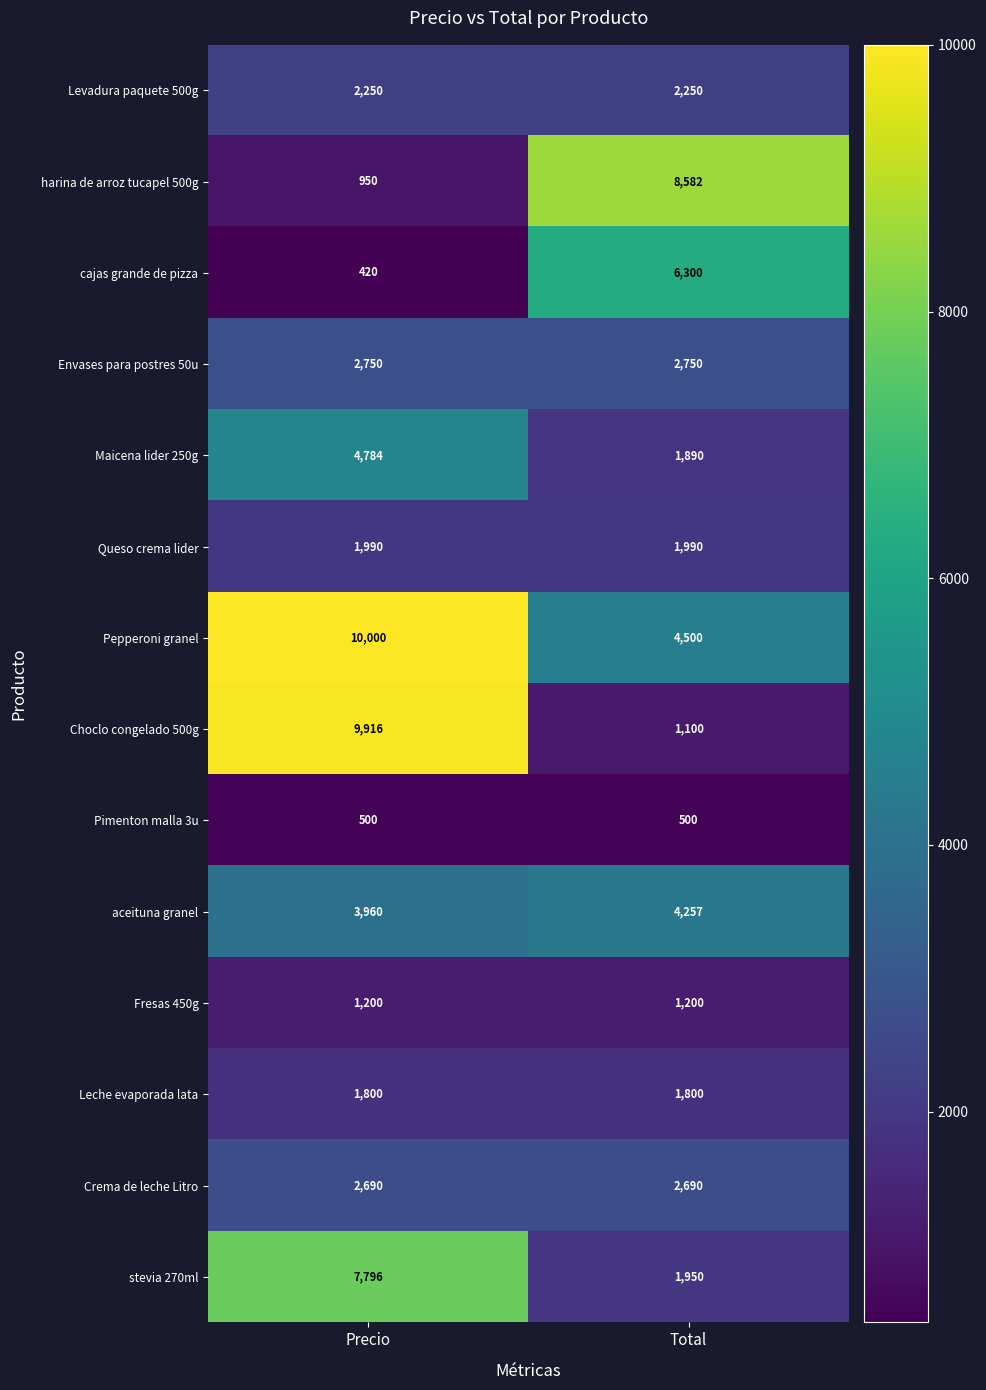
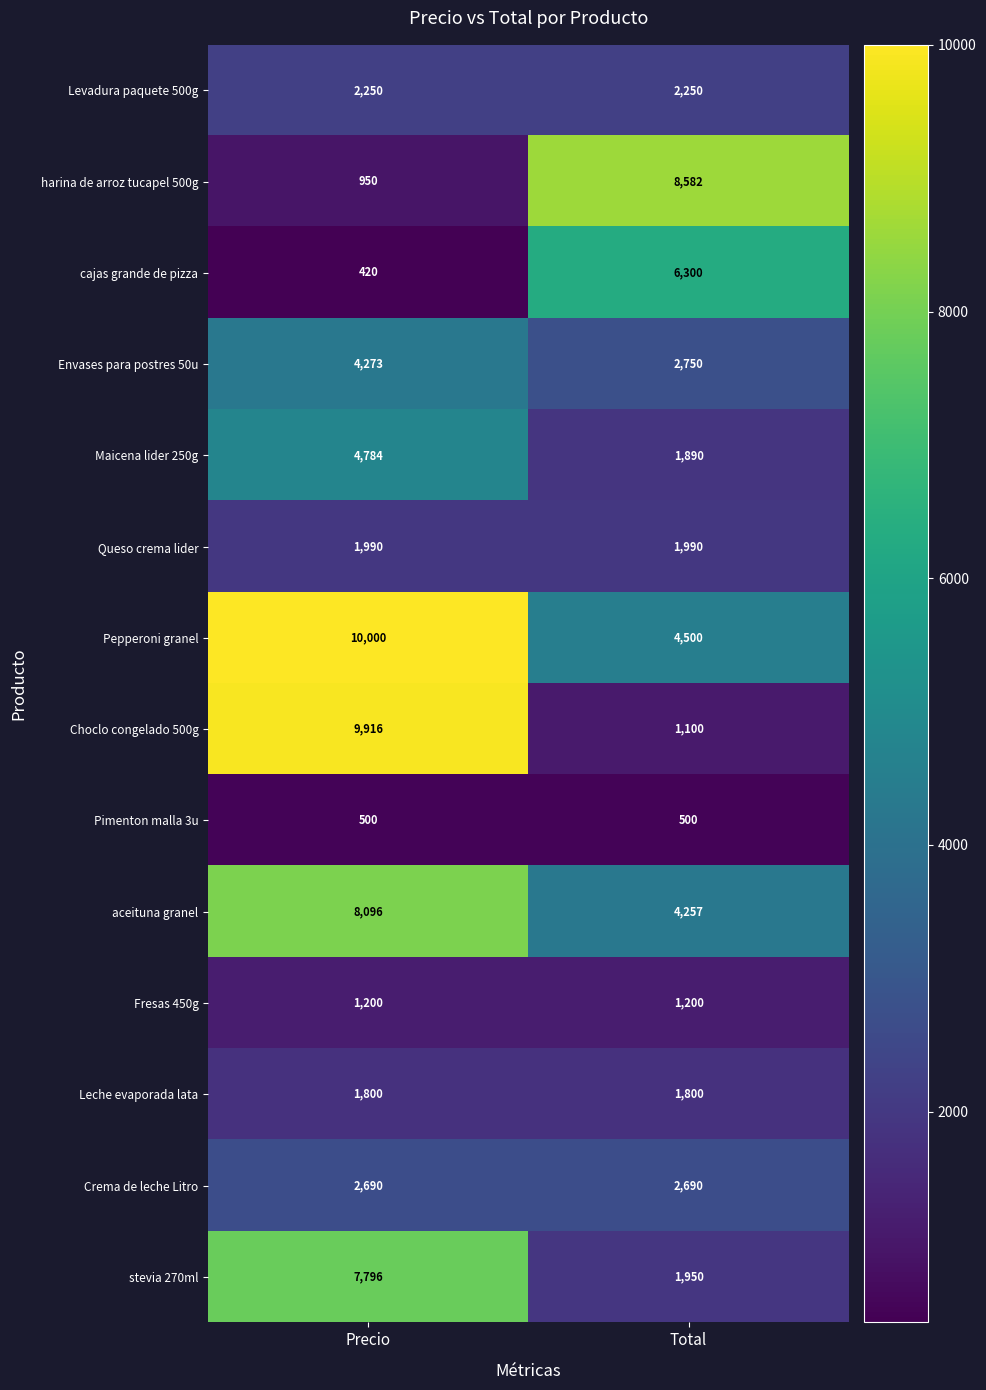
  {
    "Levadura paquete 500g": {
      "Precio": "2,250",
      "Total": "2,250"
    },
    "harina de arroz tucapel 500g": {
      "Precio": "950",
      "Total": "8,582"
    },
    "cajas grande de pizza": {
      "Precio": "420",
      "Total": "6,300"
    },
    "Envases para postres 50u": {
-     "Precio": "2,750",
+     "Precio": "4,273",
      "Total": "2,750"
    },
    "Maicena lider 250g": {
      "Precio": "4,784",
      "Total": "1,890"
    },
    "Queso crema lider": {
      "Precio": "1,990",
      "Total": "1,990"
    },
    "Pepperoni granel": {
      "Precio": "10,000",
      "Total": "4,500"
    },
    "Choclo congelado 500g": {
      "Precio": "9,916",
      "Total": "1,100"
    },
    "Pimenton malla 3u": {
      "Precio": "500",
      "Total": "500"
    },
    "aceituna granel": {
-     "Precio": "3,960",
+     "Precio": "8,096",
      "Total": "4,257"
    },
    "Fresas 450g": {
      "Precio": "1,200",
      "Total": "1,200"
    },
    "Leche evaporada lata": {
      "Precio": "1,800",
      "Total": "1,800"
    },
    "Crema de leche Litro": {
      "Precio": "2,690",
      "Total": "2,690"
    },
    "stevia 270ml": {
      "Precio": "7,796",
      "Total": "1,950"
    }
  }
